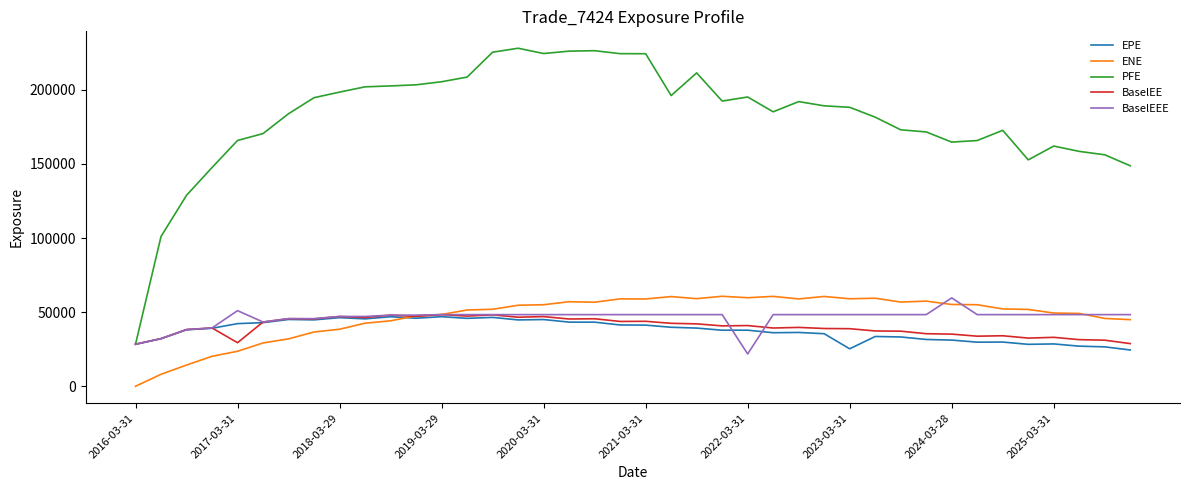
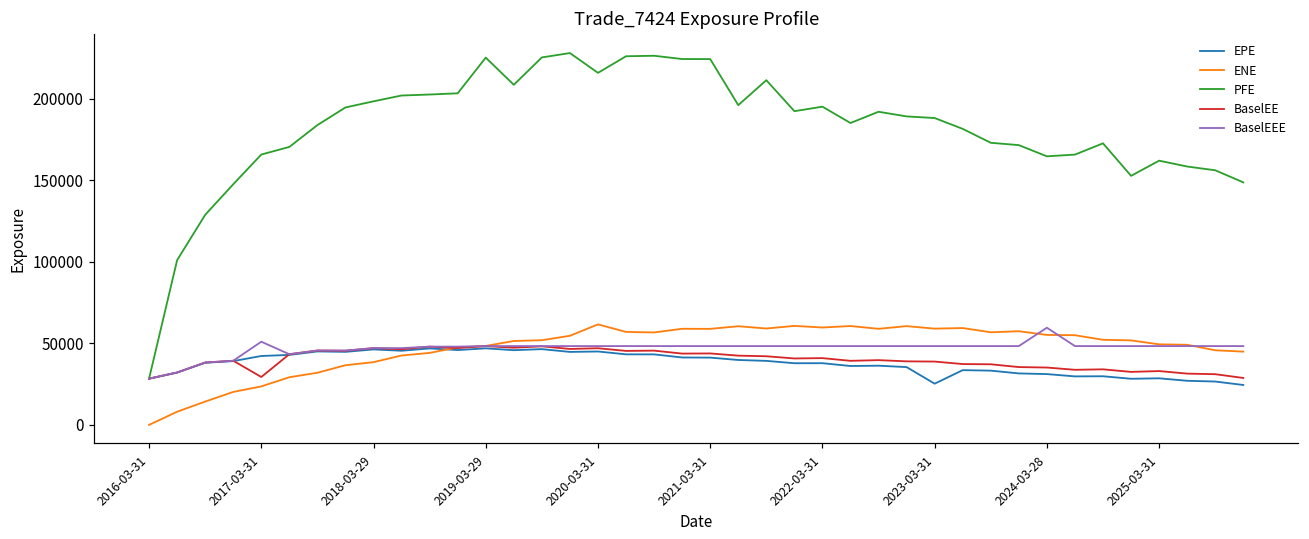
  {
    "EPE": {
      "2017-03-31": 42000,
      "2020-03-31": 45000,
      "2021-03-31": 41000,
      "2022-03-31": 38000,
      "2023-03-31": 25000,
      "2024-03-28": 31000,
      "2025-03-31": 29000
    },
    "ENE": {
      "2016-03-31": 0,
      "2017-03-31": 24000,
      "2018-03-29": 38000,
-     "2020-03-31": 55000,
+     "2020-03-31": 62000,
      "2021-03-31": 59000,
      "2022-03-31": 60000,
      "2023-03-31": 59000,
      "2024-03-28": 55000
    },
    "PFE": {
      "2017-03-31": 166000,
      "2018-03-29": 199000,
-     "2019-03-29": 206000,
-     "2020-03-31": 225000,
+     "2019-03-29": 225000,
+     "2020-03-31": 216000,
      "2021-03-31": 224000,
      "2022-03-31": 195000,
      "2023-03-31": 188000,
      "2024-03-28": 165000,
      "2025-03-31": 162000
    },
    "BaselEE": {
      "2017-03-31": 29000,
      "2021-03-31": 44000,
      "2022-03-31": 41000,
      "2023-03-31": 39000,
      "2024-03-28": 35000,
      "2025-03-31": 33000
    },
    "BaselEEE": {
      "2017-03-31": 51000,
      "2021-03-31": 48000,
-     "2022-03-31": 22000,
+     "2022-03-31": 48000,
      "2023-03-31": 48000,
      "2024-03-28": 60000
    }
  }
